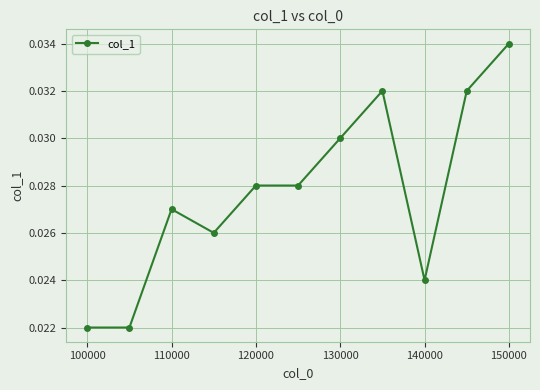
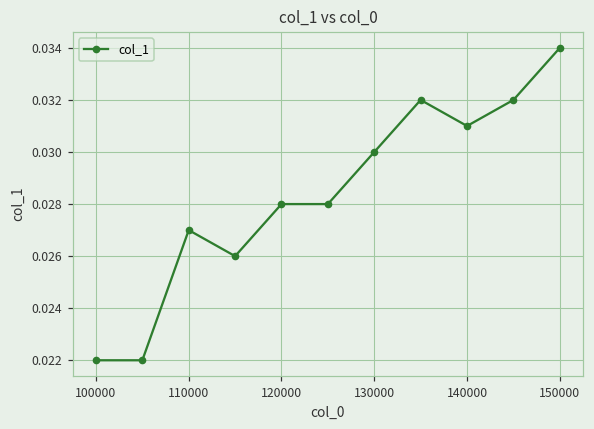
  {
    "100000": 0.022,
    "110000": 0.027,
    "120000": 0.028,
    "130000": 0.030,
-   "140000": 0.024,
+   "140000": 0.031,
    "150000": 0.034
  }
